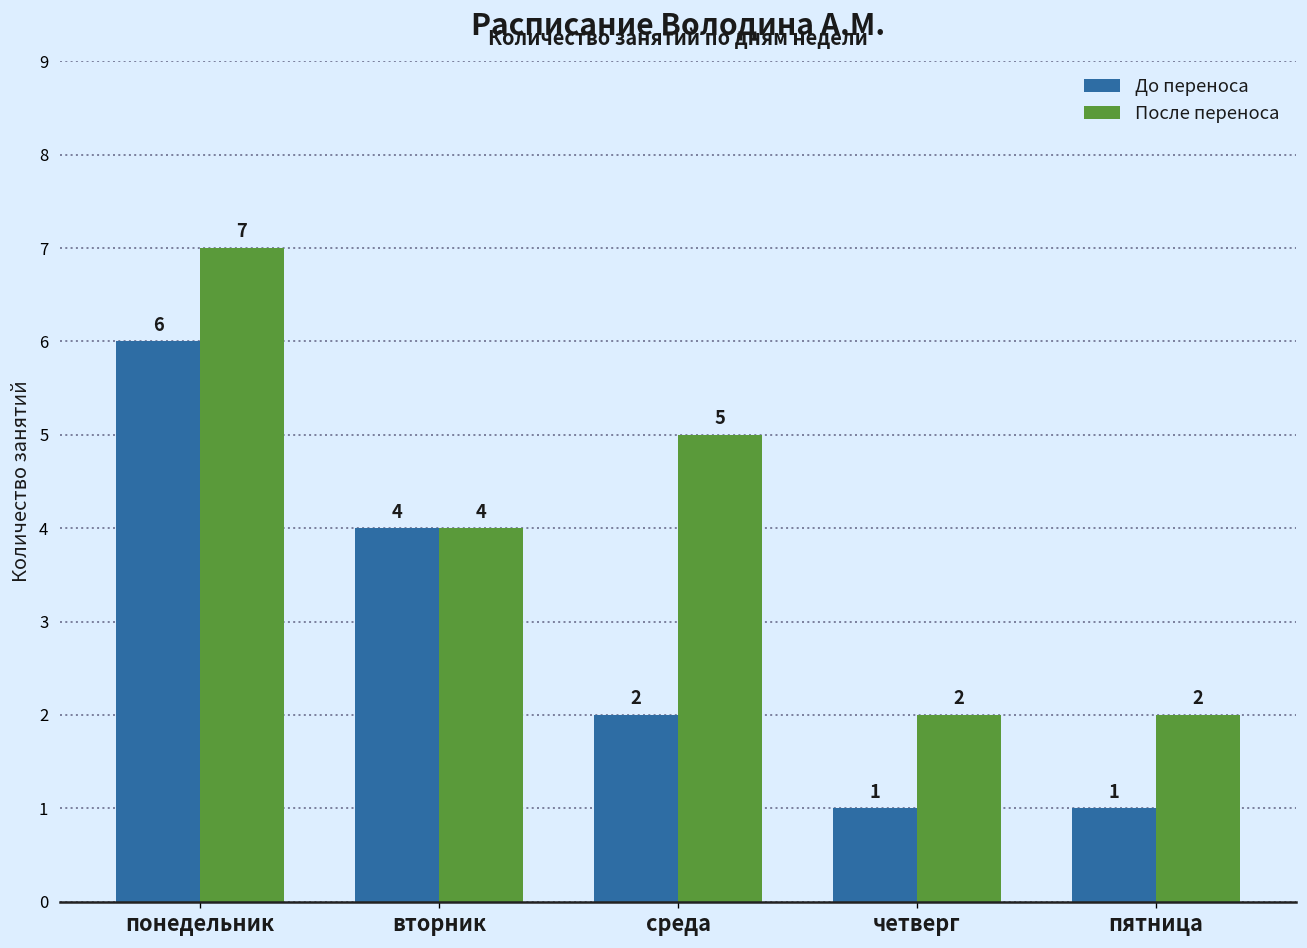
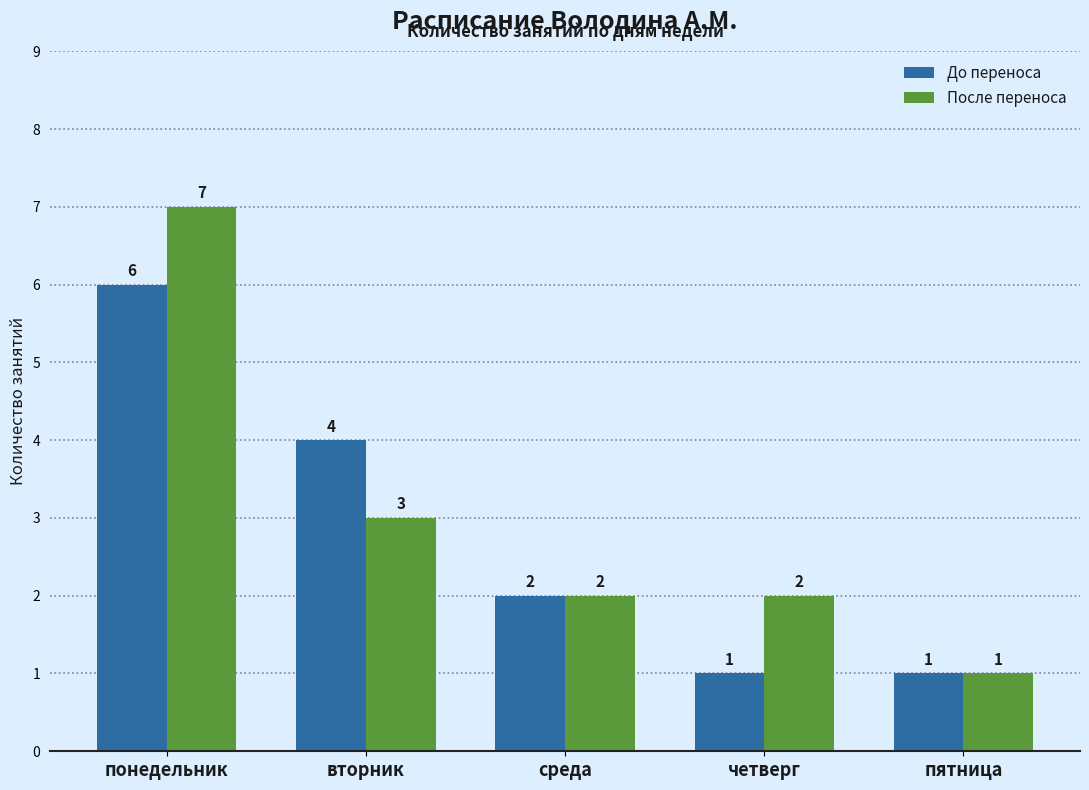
  {
    "До переноса": {
      "понедельник": 6,
      "вторник": 4,
      "среда": 2,
      "четверг": 1,
      "пятница": 1
    },
    "После переноса": {
      "понедельник": 7,
-     "вторник": 4,
-     "среда": 5,
+     "вторник": 3,
+     "среда": 2,
      "четверг": 2,
-     "пятница": 2
+     "пятница": 1
    }
  }
